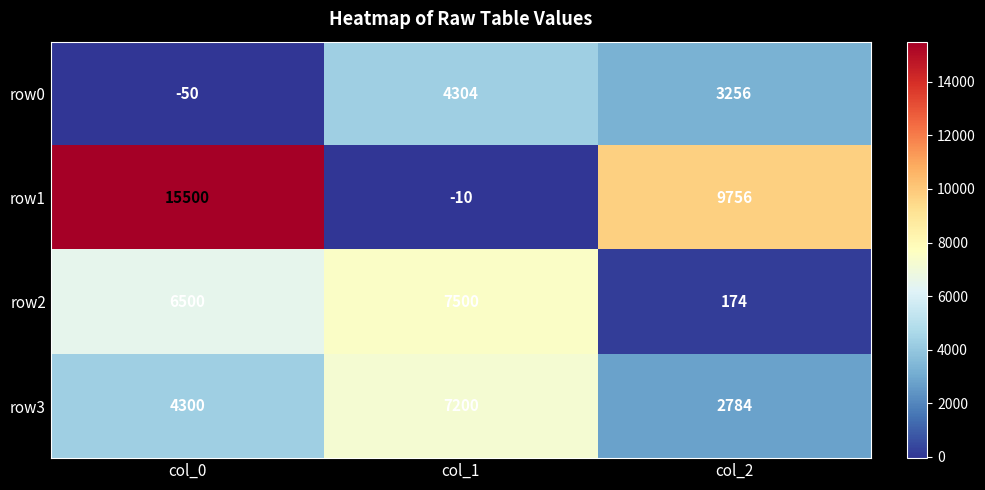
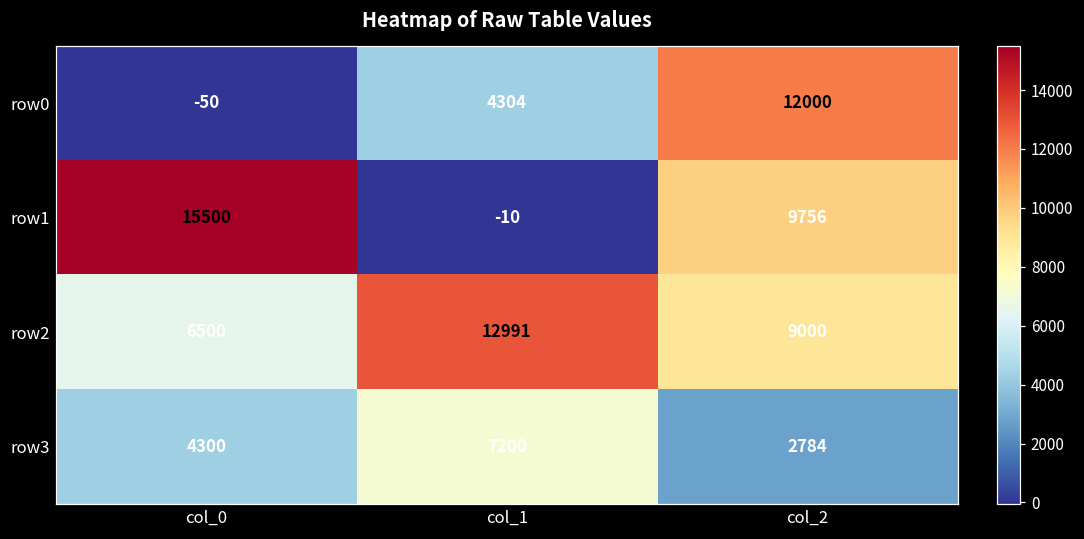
  {
    "row0": {
      "col_0": -50,
      "col_1": 4304,
-     "col_2": 3256
+     "col_2": 12000
    },
    "row1": {
      "col_0": 15500,
      "col_1": -10,
      "col_2": 9756
    },
    "row2": {
-     "col_1": 7500,
-     "col_2": 174
+     "col_1": 12991,
+     "col_2": 9000
    },
    "row3": {
      "col_0": 4300,
      "col_2": 2784
    }
  }
